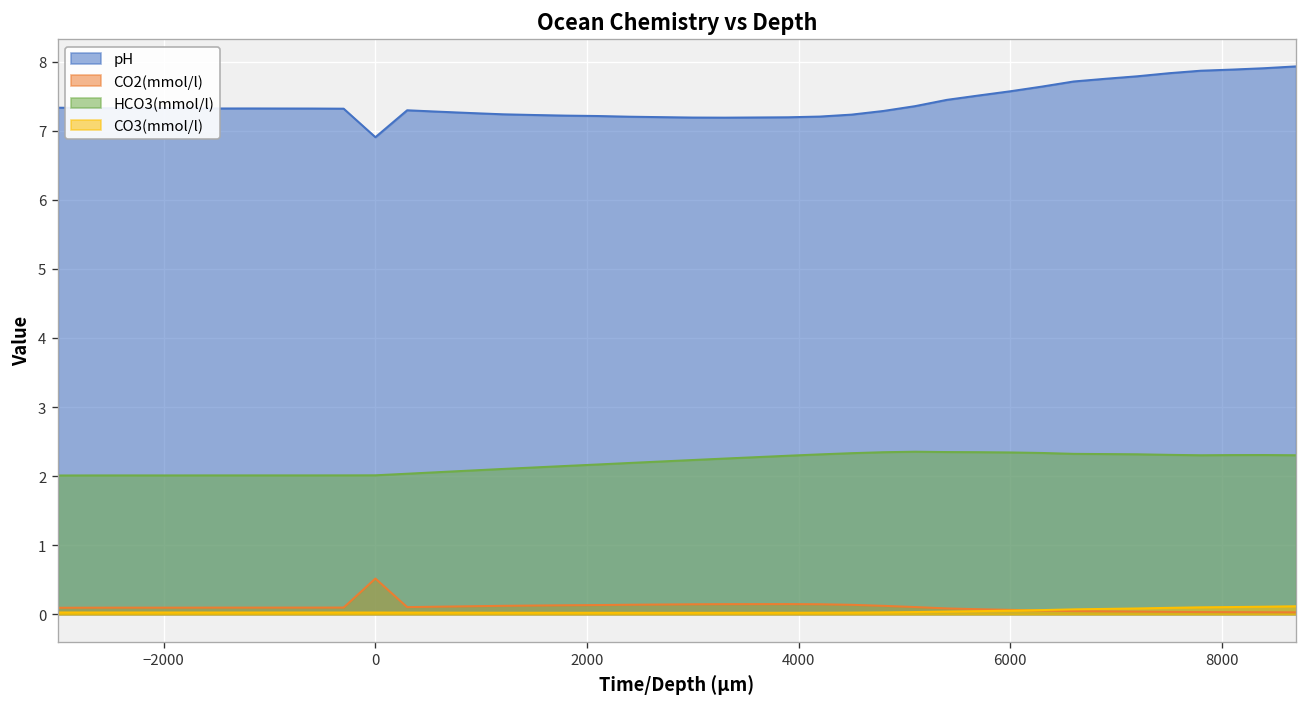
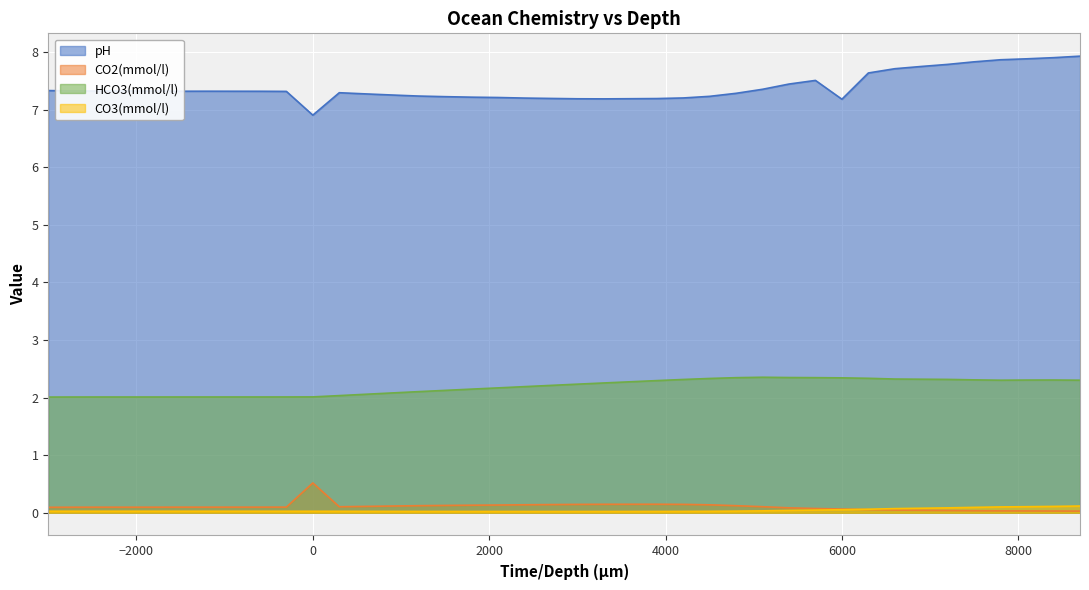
  {
    "pH": {
      "0": 6.9,
-     "6000": 7.6
+     "6000": 7.2
    },
    "CO2(mmol/l)": {
      "0": 0.5
    },
    "HCO3(mmol/l)": {
      "0": 2.0,
      "6000": 2.3
    },
    "CO3(mmol/l)": {
      "0": 0.0
    }
  }
